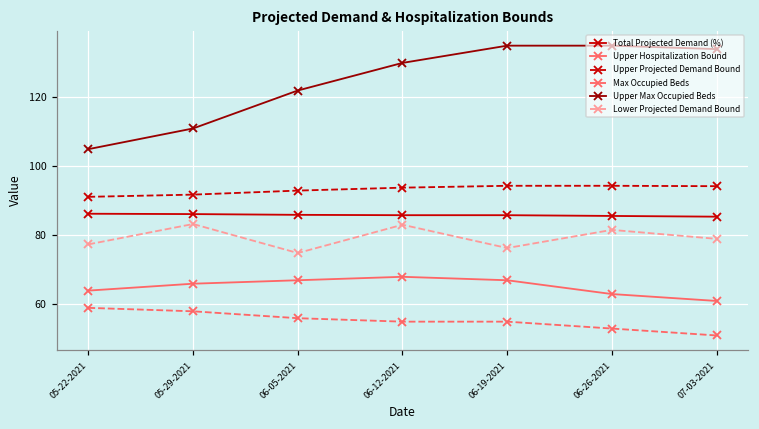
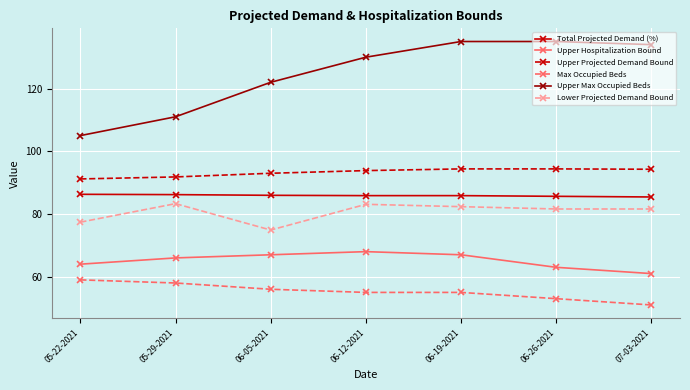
  {
    "Lower Projected Demand Bound": {
      "05-22-2021": 77,
      "05-29-2021": 83,
      "06-05-2021": 75,
      "06-12-2021": 83,
-     "06-19-2021": 76,
+     "06-19-2021": 82,
      "06-26-2021": 82,
-     "07-03-2021": 79
+     "07-03-2021": 82
    }
  }
